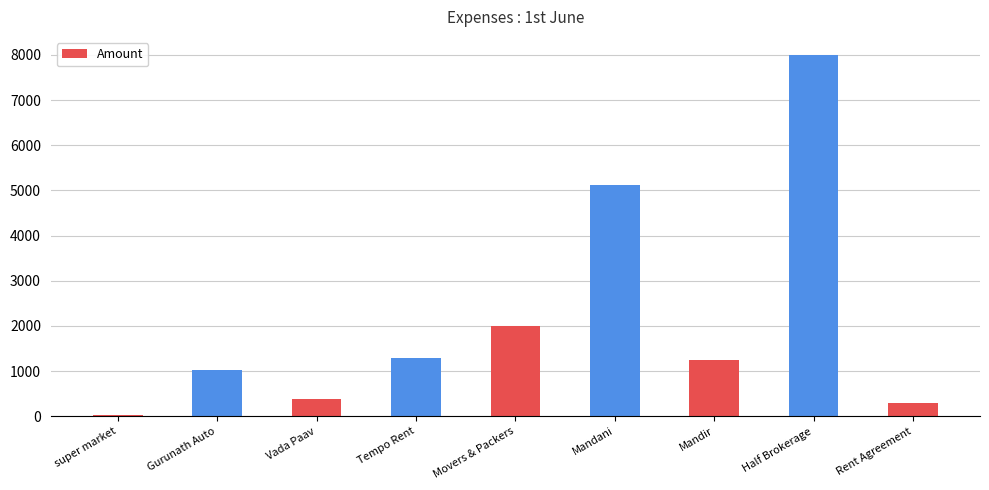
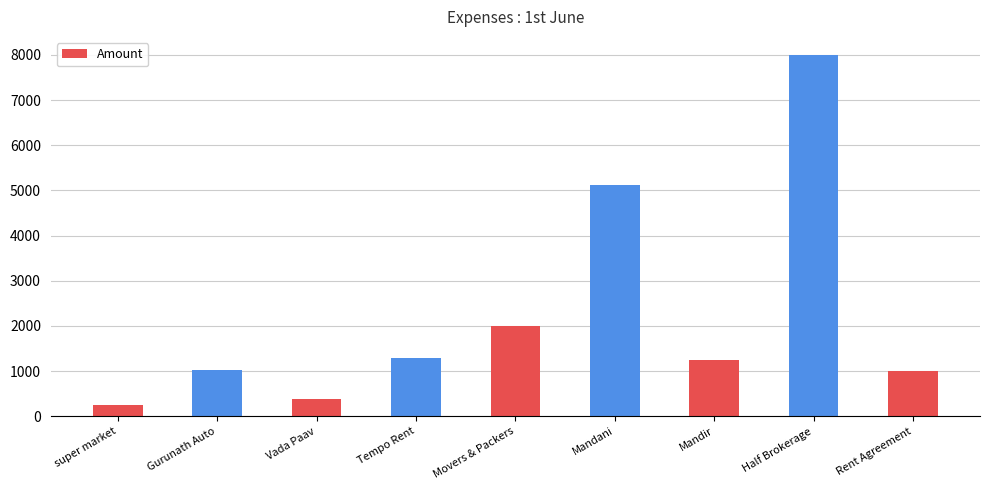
  {
-   "super market": 0,
+   "super market": 200,
    "Gurunath Auto": 1000,
    "Vada Paav": 400,
    "Tempo Rent": 1300,
    "Movers & Packers": 2000,
    "Mandani": 5100,
    "Mandir": 1300,
    "Half Brokerage": 8000,
-   "Rent Agreement": 300
+   "Rent Agreement": 1000
  }
